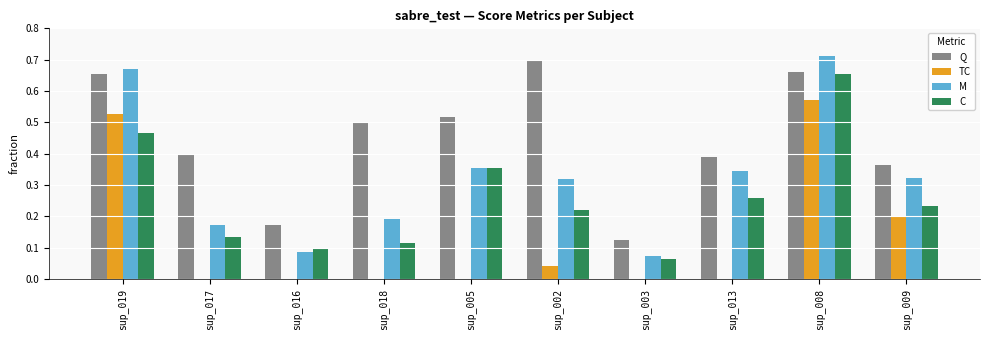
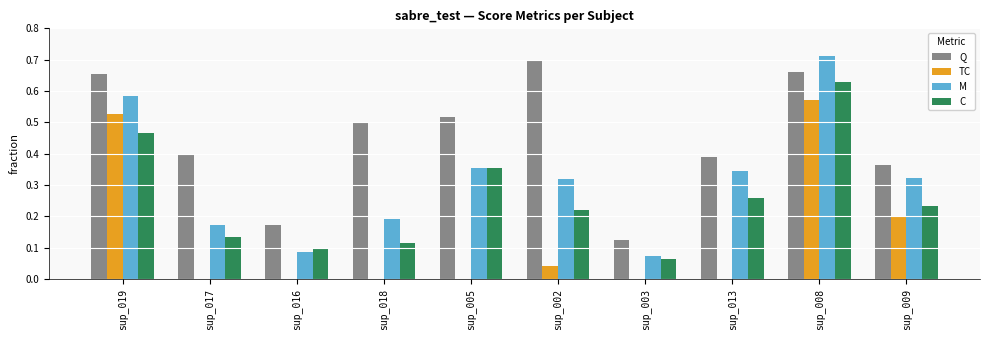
  {
    "Q": {
      "sup_019": 0.65,
      "sup_017": 0.40,
      "sup_016": 0.17,
      "sup_018": 0.50,
      "sup_005": 0.52,
      "sup_002": 0.70,
      "sup_003": 0.12,
      "sup_013": 0.39,
      "sup_008": 0.66,
      "sup_009": 0.36
    },
    "TC": {
      "sup_019": 0.53,
      "sup_017": 0.00,
      "sup_016": 0.00,
      "sup_018": 0.00,
      "sup_005": 0.00,
      "sup_002": 0.04,
      "sup_003": 0.00,
      "sup_013": 0.00,
      "sup_008": 0.57,
      "sup_009": 0.20
    },
    "M": {
-     "sup_019": 0.67,
+     "sup_019": 0.59,
      "sup_017": 0.17,
      "sup_016": 0.09,
      "sup_018": 0.19,
      "sup_005": 0.36,
      "sup_002": 0.32,
      "sup_003": 0.07,
      "sup_013": 0.35,
      "sup_008": 0.71,
      "sup_009": 0.32
    },
    "C": {
      "sup_019": 0.47,
      "sup_017": 0.14,
      "sup_016": 0.10,
      "sup_018": 0.11,
      "sup_005": 0.36,
      "sup_002": 0.22,
      "sup_003": 0.06,
      "sup_013": 0.26,
-     "sup_008": 0.66,
+     "sup_008": 0.63,
      "sup_009": 0.23
    }
  }
